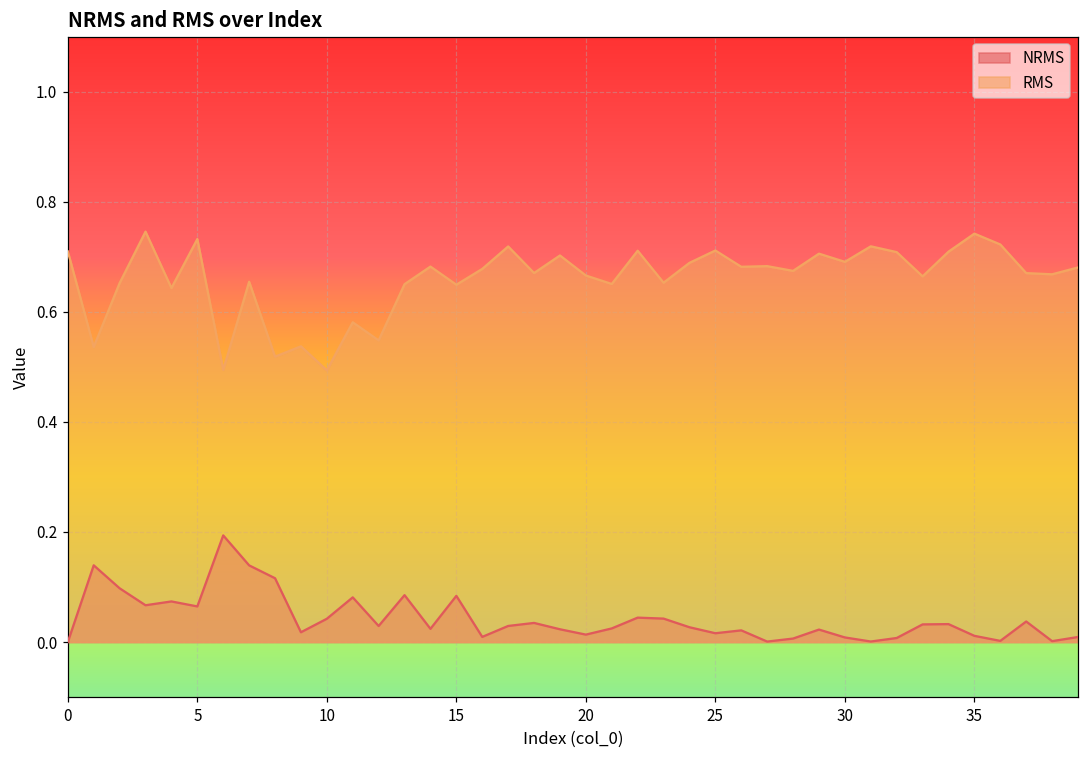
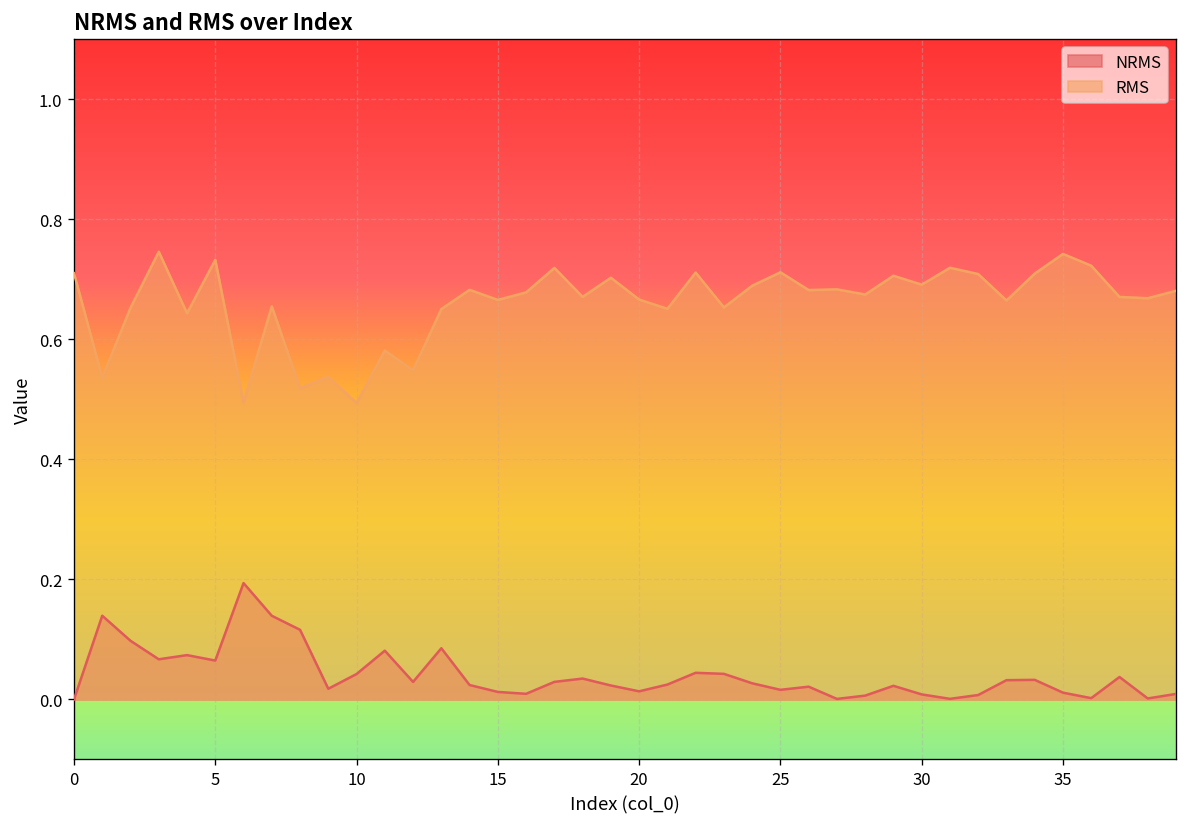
  {
    "NRMS": {
      "0": 0.00,
      "5": 0.06,
      "10": 0.04,
-     "15": 0.08,
+     "15": 0.01,
      "20": 0.01,
      "25": 0.02,
      "30": 0.01,
      "35": 0.01
    },
    "RMS": {
      "0": 0.71,
      "5": 0.73,
      "10": 0.49,
-     "15": 0.65,
+     "15": 0.67,
      "20": 0.67,
      "25": 0.71,
      "30": 0.69,
      "35": 0.74
    }
  }
